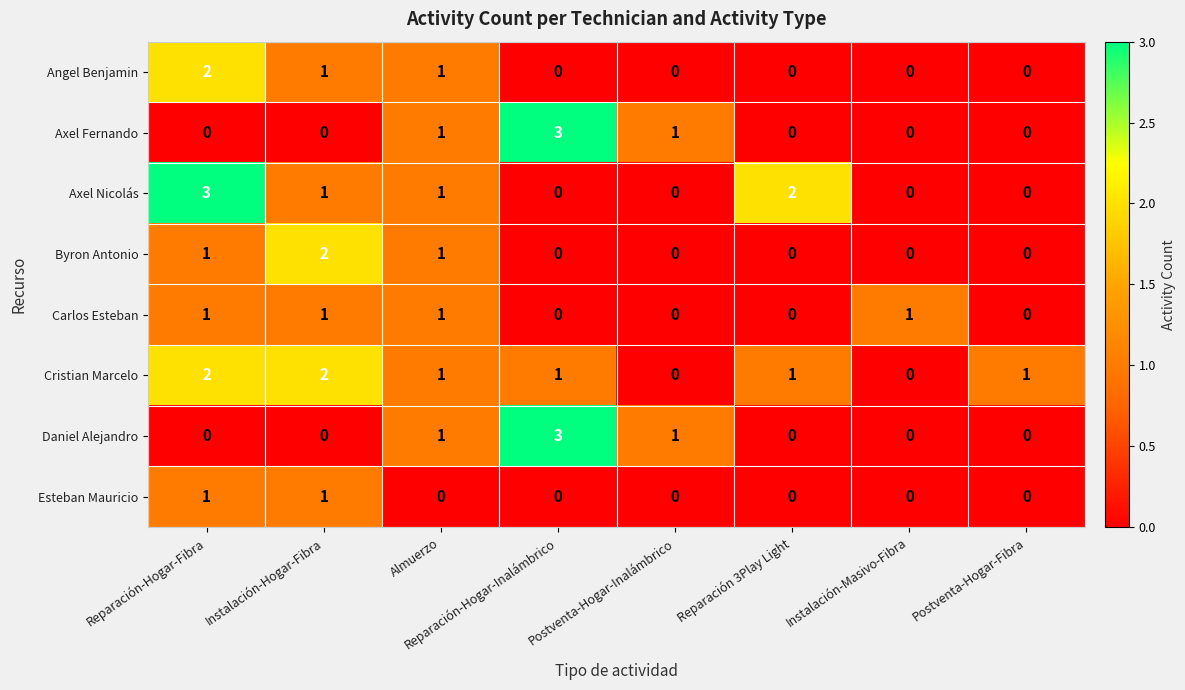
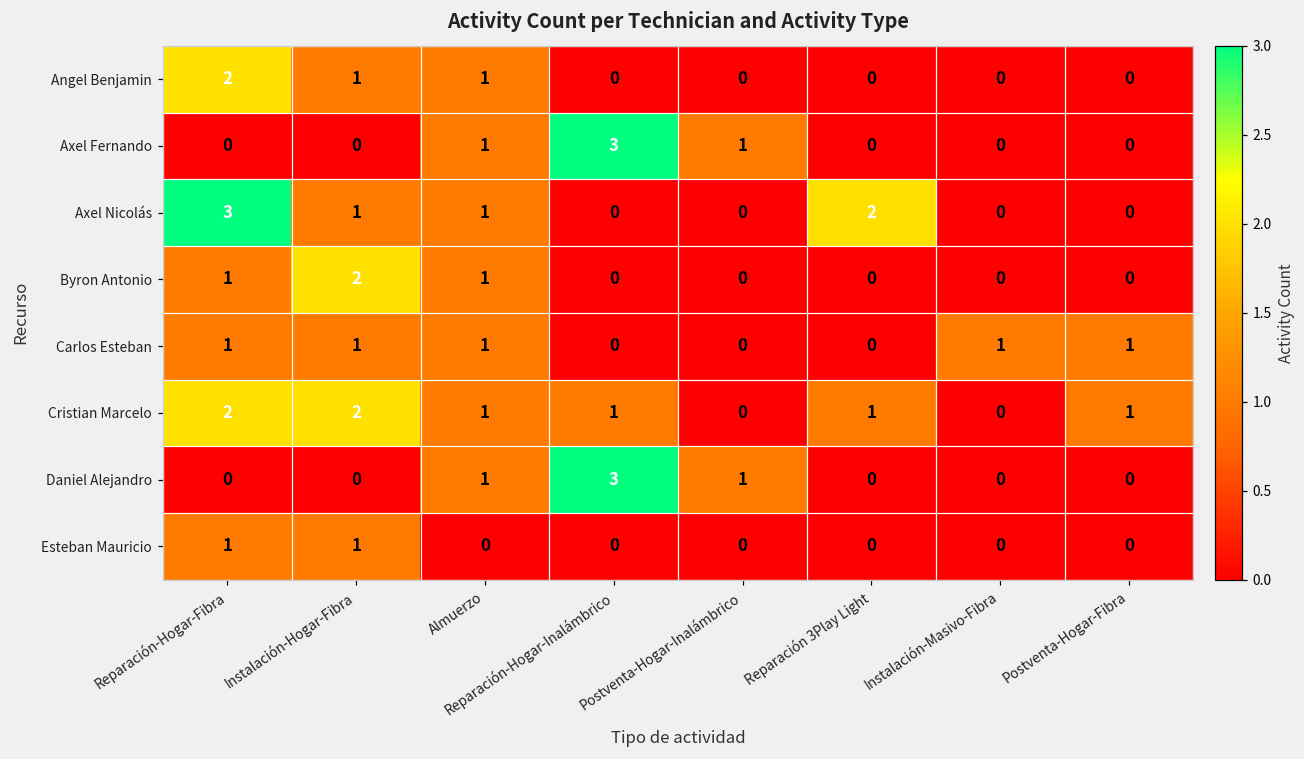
  {
    "Angel Benjamin": {
      "Reparación-Hogar-Fibra": 2,
      "Instalación-Hogar-Fibra": 1,
      "Almuerzo": 1,
      "Reparación-Hogar-Inalámbrico": 0,
      "Postventa-Hogar-Inalámbrico": 0,
      "Reparación 3Play Light": 0,
      "Instalación-Masivo-Fibra": 0,
      "Postventa-Hogar-Fibra": 0
    },
    "Axel Fernando": {
      "Reparación-Hogar-Fibra": 0,
      "Instalación-Hogar-Fibra": 0,
      "Almuerzo": 1,
      "Reparación-Hogar-Inalámbrico": 3,
      "Postventa-Hogar-Inalámbrico": 1,
      "Reparación 3Play Light": 0,
      "Instalación-Masivo-Fibra": 0,
      "Postventa-Hogar-Fibra": 0
    },
    "Axel Nicolás": {
      "Reparación-Hogar-Fibra": 3,
      "Instalación-Hogar-Fibra": 1,
      "Almuerzo": 1,
      "Reparación-Hogar-Inalámbrico": 0,
      "Postventa-Hogar-Inalámbrico": 0,
      "Reparación 3Play Light": 2,
      "Instalación-Masivo-Fibra": 0,
      "Postventa-Hogar-Fibra": 0
    },
    "Byron Antonio": {
      "Reparación-Hogar-Fibra": 1,
      "Instalación-Hogar-Fibra": 2,
      "Almuerzo": 1,
      "Reparación-Hogar-Inalámbrico": 0,
      "Postventa-Hogar-Inalámbrico": 0,
      "Reparación 3Play Light": 0,
      "Instalación-Masivo-Fibra": 0,
      "Postventa-Hogar-Fibra": 0
    },
    "Carlos Esteban": {
      "Reparación-Hogar-Fibra": 1,
      "Instalación-Hogar-Fibra": 1,
      "Almuerzo": 1,
      "Reparación-Hogar-Inalámbrico": 0,
      "Postventa-Hogar-Inalámbrico": 0,
      "Reparación 3Play Light": 0,
      "Instalación-Masivo-Fibra": 1,
-     "Postventa-Hogar-Fibra": 0
+     "Postventa-Hogar-Fibra": 1
    },
    "Cristian Marcelo": {
      "Reparación-Hogar-Fibra": 2,
      "Instalación-Hogar-Fibra": 2,
      "Almuerzo": 1,
      "Reparación-Hogar-Inalámbrico": 1,
      "Postventa-Hogar-Inalámbrico": 0,
      "Reparación 3Play Light": 1,
      "Instalación-Masivo-Fibra": 0,
      "Postventa-Hogar-Fibra": 1
    },
    "Daniel Alejandro": {
      "Reparación-Hogar-Fibra": 0,
      "Instalación-Hogar-Fibra": 0,
      "Almuerzo": 1,
      "Reparación-Hogar-Inalámbrico": 3,
      "Postventa-Hogar-Inalámbrico": 1,
      "Reparación 3Play Light": 0,
      "Instalación-Masivo-Fibra": 0,
      "Postventa-Hogar-Fibra": 0
    },
    "Esteban Mauricio": {
      "Reparación-Hogar-Fibra": 1,
      "Instalación-Hogar-Fibra": 1,
      "Almuerzo": 0,
      "Reparación-Hogar-Inalámbrico": 0,
      "Postventa-Hogar-Inalámbrico": 0,
      "Reparación 3Play Light": 0,
      "Instalación-Masivo-Fibra": 0,
      "Postventa-Hogar-Fibra": 0
    }
  }
